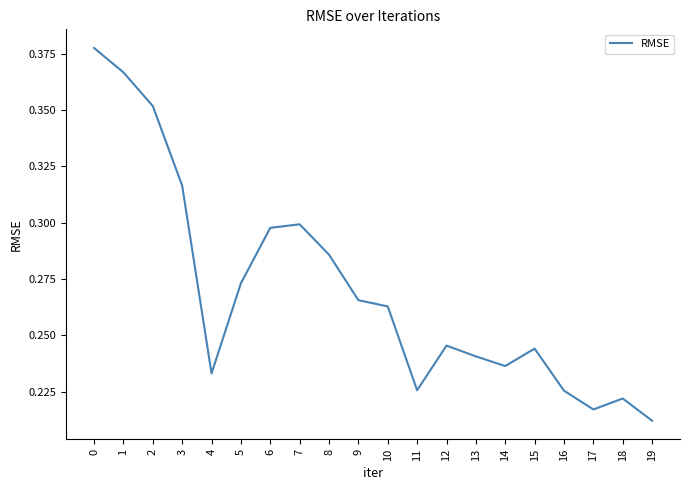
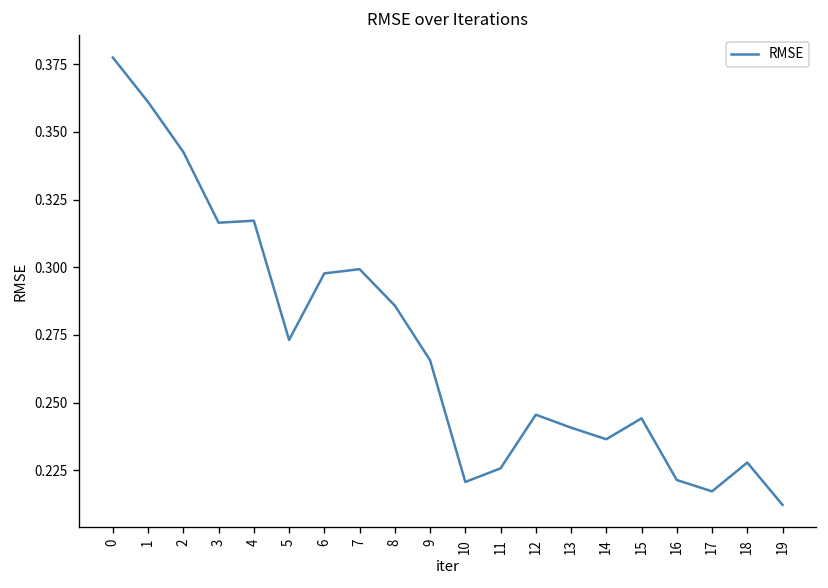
  {
    "0": 0.378,
-   "1": 0.367,
-   "2": 0.352,
+   "1": 0.361,
+   "2": 0.343,
    "3": 0.316,
-   "4": 0.233,
+   "4": 0.317,
    "5": 0.273,
    "6": 0.298,
    "7": 0.299,
    "8": 0.286,
    "9": 0.266,
-   "10": 0.263,
+   "10": 0.221,
    "11": 0.226,
    "12": 0.246,
    "13": 0.241,
    "14": 0.236,
    "15": 0.244,
-   "16": 0.226,
+   "16": 0.221,
    "17": 0.217,
-   "18": 0.222,
+   "18": 0.228,
    "19": 0.212
  }
